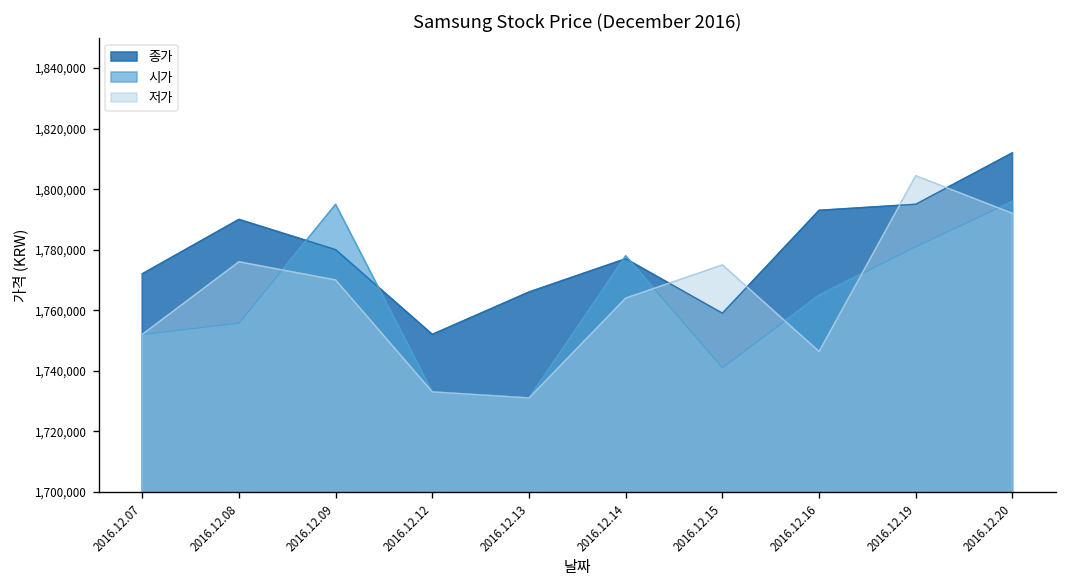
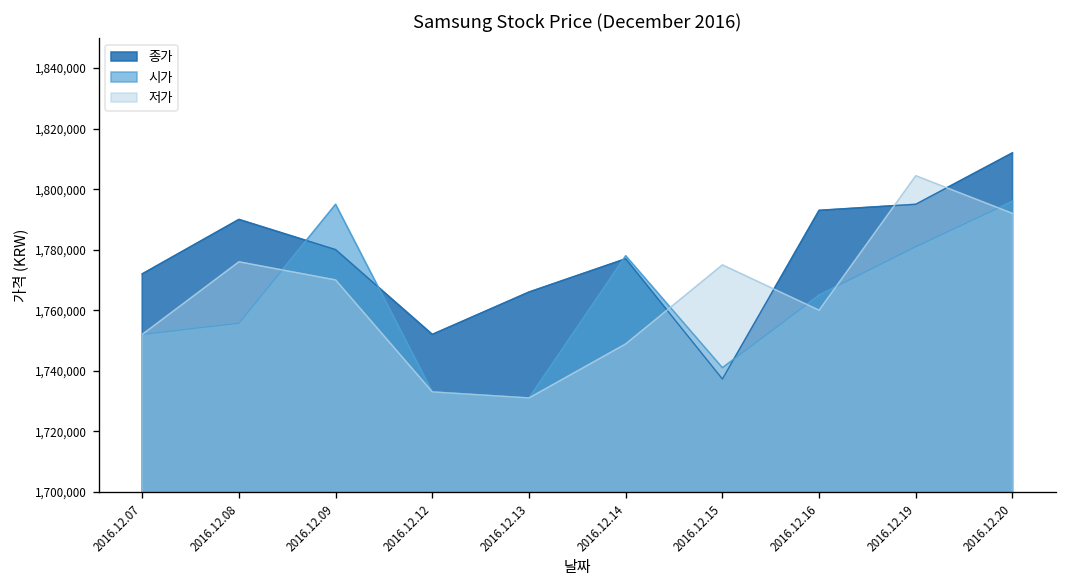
  {
    "종가": {
      "2016.12.07": "1,772,000",
      "2016.12.08": "1,790,000",
      "2016.12.09": "1,780,000",
      "2016.12.12": "1,752,000",
      "2016.12.13": "1,766,000",
-     "2016.12.15": "1,759,000",
+     "2016.12.15": "1,737,000",
      "2016.12.16": "1,793,000",
      "2016.12.19": "1,795,000",
      "2016.12.20": "1,812,000"
    },
    "시가": {
      "2016.12.08": "1,756,000",
      "2016.12.09": "1,795,000",
      "2016.12.15": "1,741,000",
      "2016.12.16": "1,765,000",
      "2016.12.19": "1,781,000",
      "2016.12.20": "1,796,000"
    },
    "저가": {
      "2016.12.08": "1,776,000",
      "2016.12.09": "1,770,000",
-     "2016.12.14": "1,764,000",
+     "2016.12.14": "1,749,000",
      "2016.12.15": "1,775,000",
-     "2016.12.16": "1,746,000",
+     "2016.12.16": "1,760,000",
      "2016.12.19": "1,804,000",
      "2016.12.20": "1,792,000"
    }
  }
